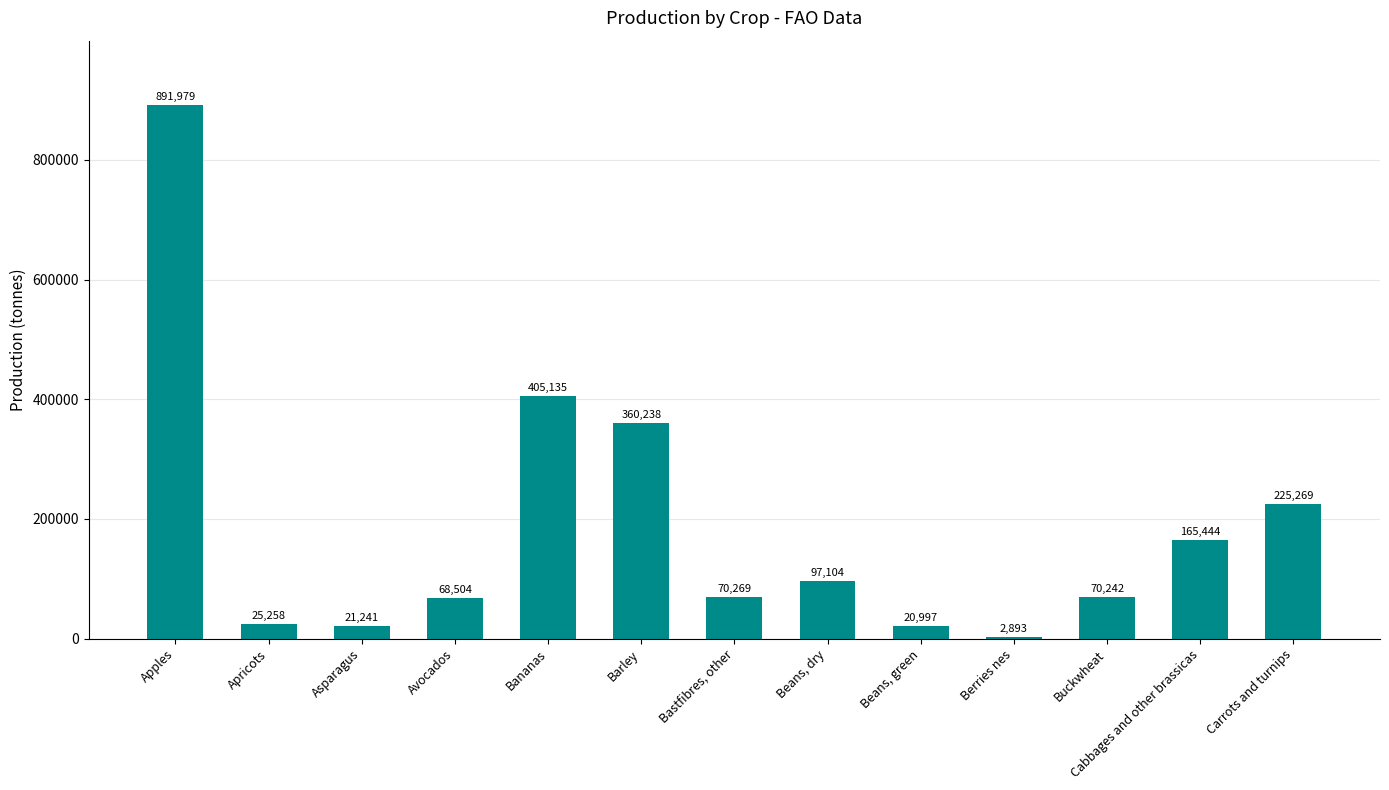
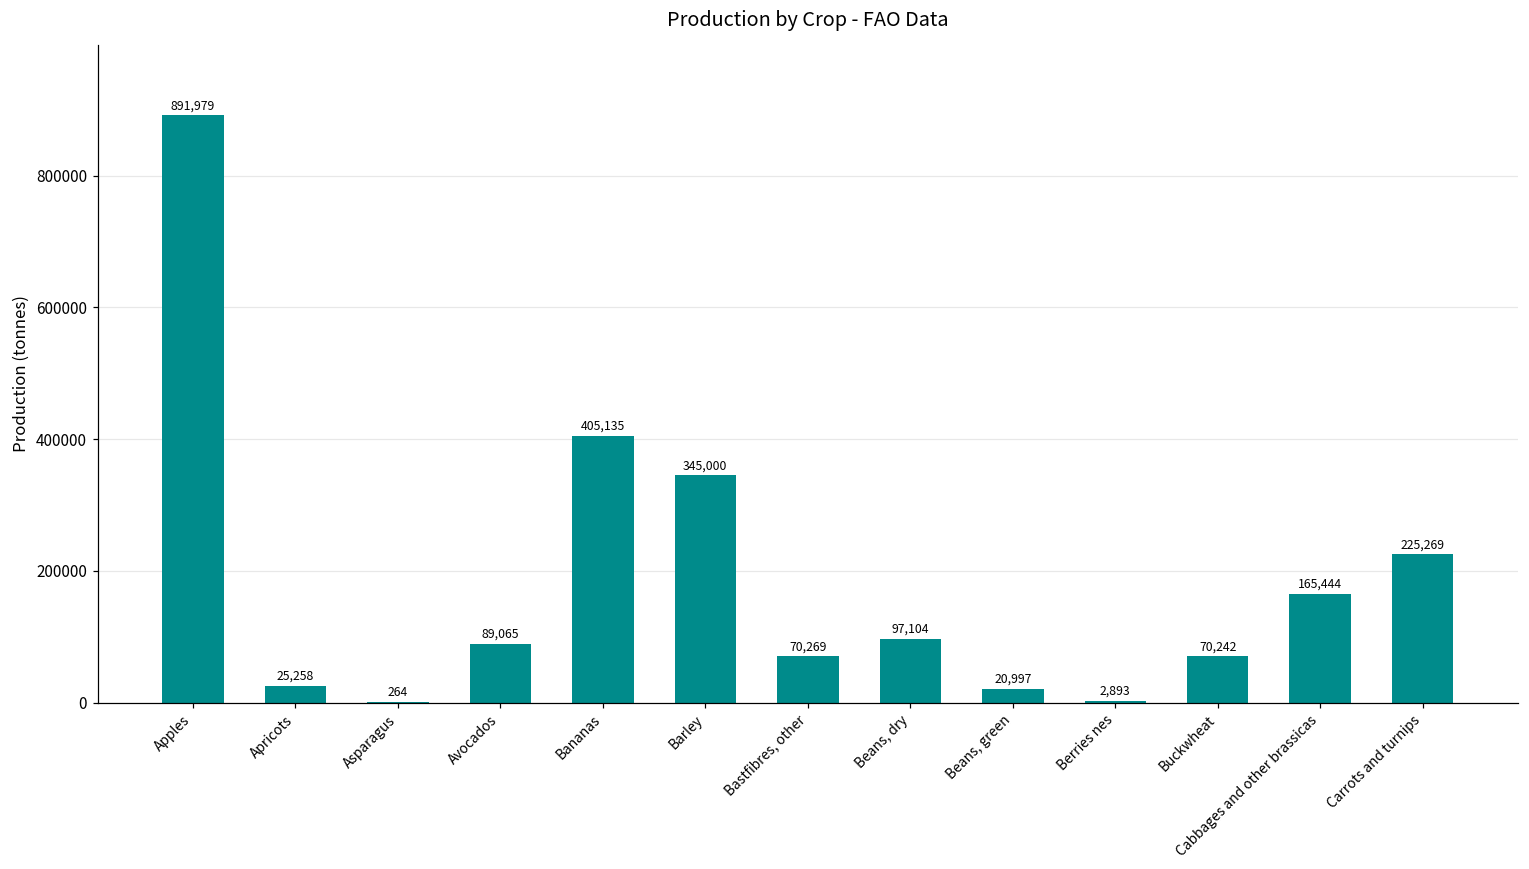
  {
    "Apples": "891,979",
    "Apricots": "25,258",
-   "Asparagus": "21,241",
-   "Avocados": "68,504",
+   "Asparagus": "264",
+   "Avocados": "89,065",
    "Bananas": "405,135",
-   "Barley": "360,238",
+   "Barley": "345,000",
    "Bastfibres, other": "70,269",
    "Beans, dry": "97,104",
    "Beans, green": "20,997",
    "Berries nes": "2,893",
    "Buckwheat": "70,242",
    "Cabbages and other brassicas": "165,444",
    "Carrots and turnips": "225,269"
  }
